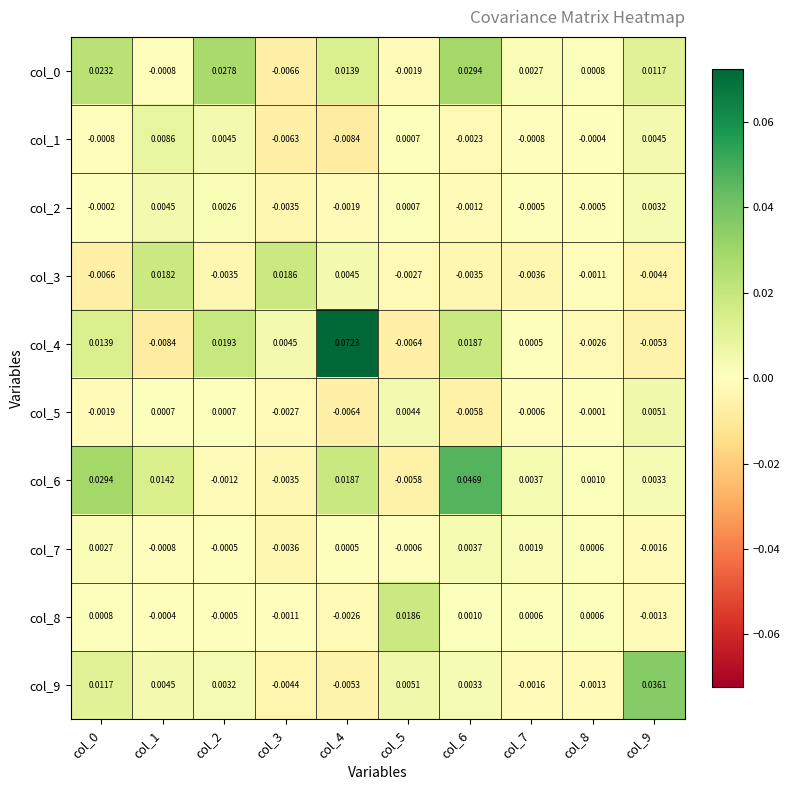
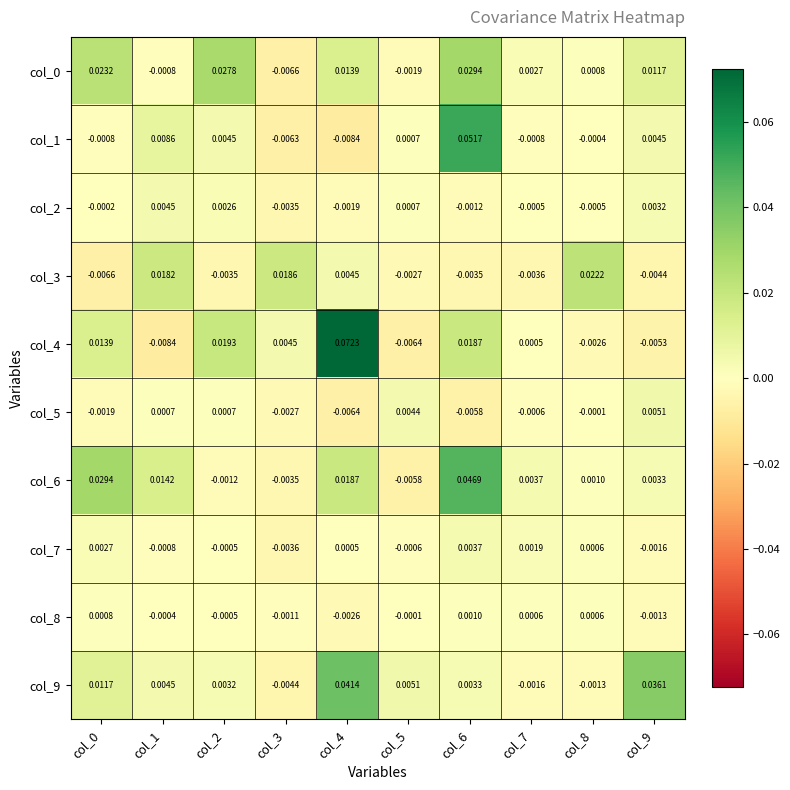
  {
    "col_0": {
      "col_0": 0.0232,
      "col_1": -0.0008,
      "col_2": 0.0278,
      "col_3": -0.0066,
      "col_4": 0.0139,
      "col_5": -0.0019,
      "col_6": 0.0294,
      "col_7": 0.0027,
      "col_8": 0.0008,
      "col_9": 0.0117
    },
    "col_1": {
      "col_0": -0.0008,
      "col_1": 0.0086,
      "col_2": 0.0045,
      "col_3": -0.0063,
      "col_4": -0.0084,
      "col_5": 0.0007,
-     "col_6": -0.0023,
+     "col_6": 0.0517,
      "col_7": -0.0008,
      "col_8": -0.0004,
      "col_9": 0.0045
    },
    "col_2": {
      "col_0": -0.0002,
      "col_1": 0.0045,
      "col_2": 0.0026,
      "col_3": -0.0035,
      "col_4": -0.0019,
      "col_5": 0.0007,
      "col_6": -0.0012,
      "col_7": -0.0005,
      "col_8": -0.0005,
      "col_9": 0.0032
    },
    "col_3": {
      "col_0": -0.0066,
      "col_1": 0.0182,
      "col_2": -0.0035,
      "col_3": 0.0186,
      "col_4": 0.0045,
      "col_5": -0.0027,
      "col_6": -0.0035,
      "col_7": -0.0036,
-     "col_8": -0.0011,
+     "col_8": 0.0222,
      "col_9": -0.0044
    },
    "col_4": {
      "col_0": 0.0139,
      "col_1": -0.0084,
      "col_2": 0.0193,
      "col_3": 0.0045,
      "col_4": 0.0723,
      "col_5": -0.0064,
      "col_6": 0.0187,
      "col_7": 0.0005,
      "col_8": -0.0026,
      "col_9": -0.0053
    },
    "col_5": {
      "col_0": -0.0019,
      "col_1": 0.0007,
      "col_2": 0.0007,
      "col_3": -0.0027,
      "col_4": -0.0064,
      "col_5": 0.0044,
      "col_6": -0.0058,
      "col_7": -0.0006,
      "col_8": -0.0001,
      "col_9": 0.0051
    },
    "col_6": {
      "col_0": 0.0294,
      "col_1": 0.0142,
      "col_2": -0.0012,
      "col_3": -0.0035,
      "col_4": 0.0187,
      "col_5": -0.0058,
      "col_6": 0.0469,
      "col_7": 0.0037,
      "col_8": 0.0010,
      "col_9": 0.0033
    },
    "col_7": {
      "col_0": 0.0027,
      "col_1": -0.0008,
      "col_2": -0.0005,
      "col_3": -0.0036,
      "col_4": 0.0005,
      "col_5": -0.0006,
      "col_6": 0.0037,
      "col_7": 0.0019,
      "col_8": 0.0006,
      "col_9": -0.0016
    },
    "col_8": {
      "col_0": 0.0008,
      "col_1": -0.0004,
      "col_2": -0.0005,
      "col_3": -0.0011,
      "col_4": -0.0026,
-     "col_5": 0.0186,
+     "col_5": -0.0001,
      "col_6": 0.0010,
      "col_7": 0.0006,
      "col_8": 0.0006,
      "col_9": -0.0013
    },
    "col_9": {
      "col_0": 0.0117,
      "col_1": 0.0045,
      "col_2": 0.0032,
      "col_3": -0.0044,
-     "col_4": -0.0053,
+     "col_4": 0.0414,
      "col_5": 0.0051,
      "col_6": 0.0033,
      "col_7": -0.0016,
      "col_8": -0.0013,
      "col_9": 0.0361
    }
  }
